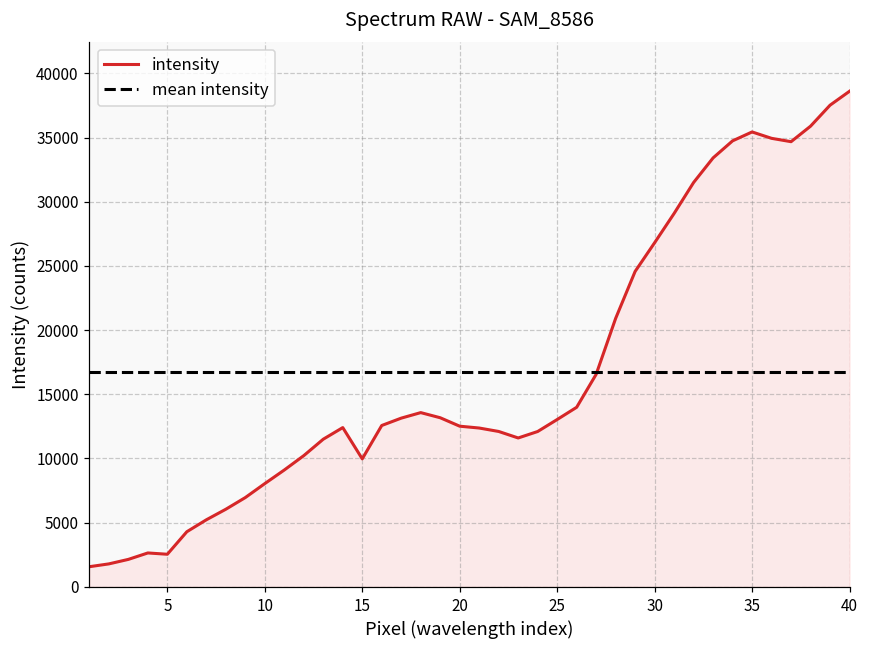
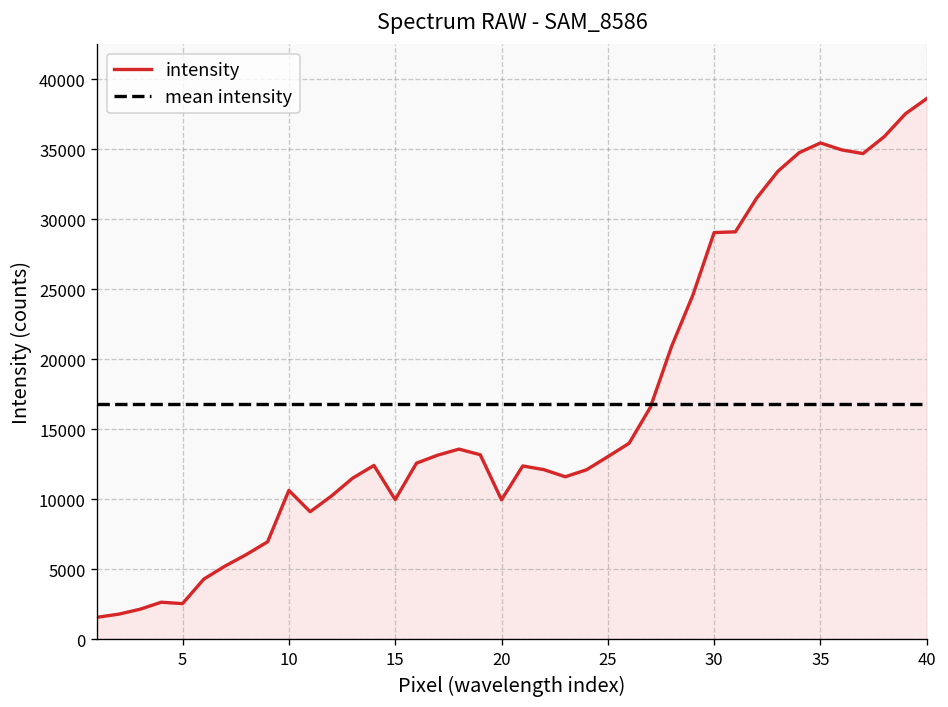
  {
    "5": 2500,
-   "10": 8000,
+   "10": 10600,
    "15": 10000,
-   "20": 12500,
+   "20": 10000,
    "25": 13000,
-   "30": 26800,
+   "30": 29000,
    "35": 35400,
    "40": 38600
  }
